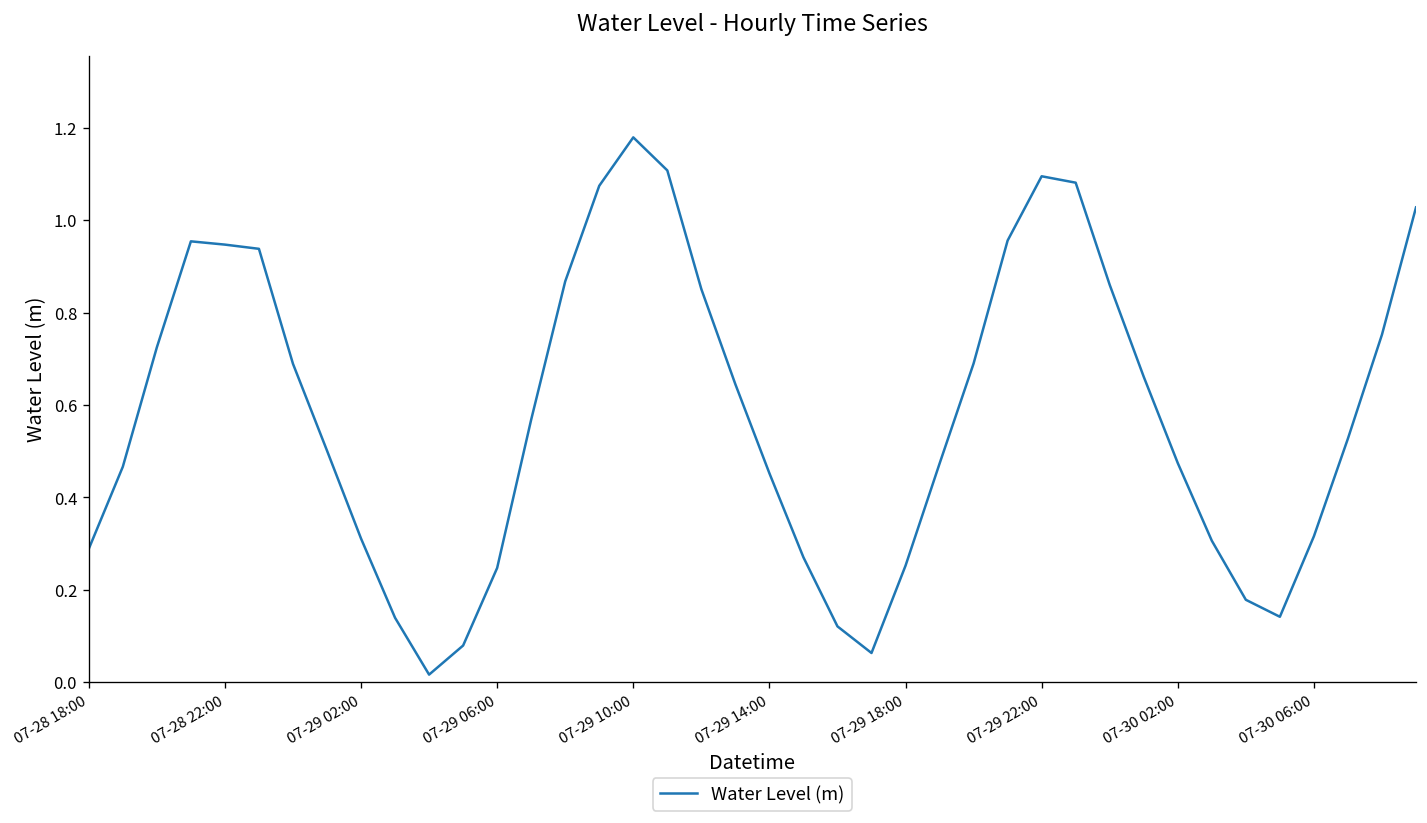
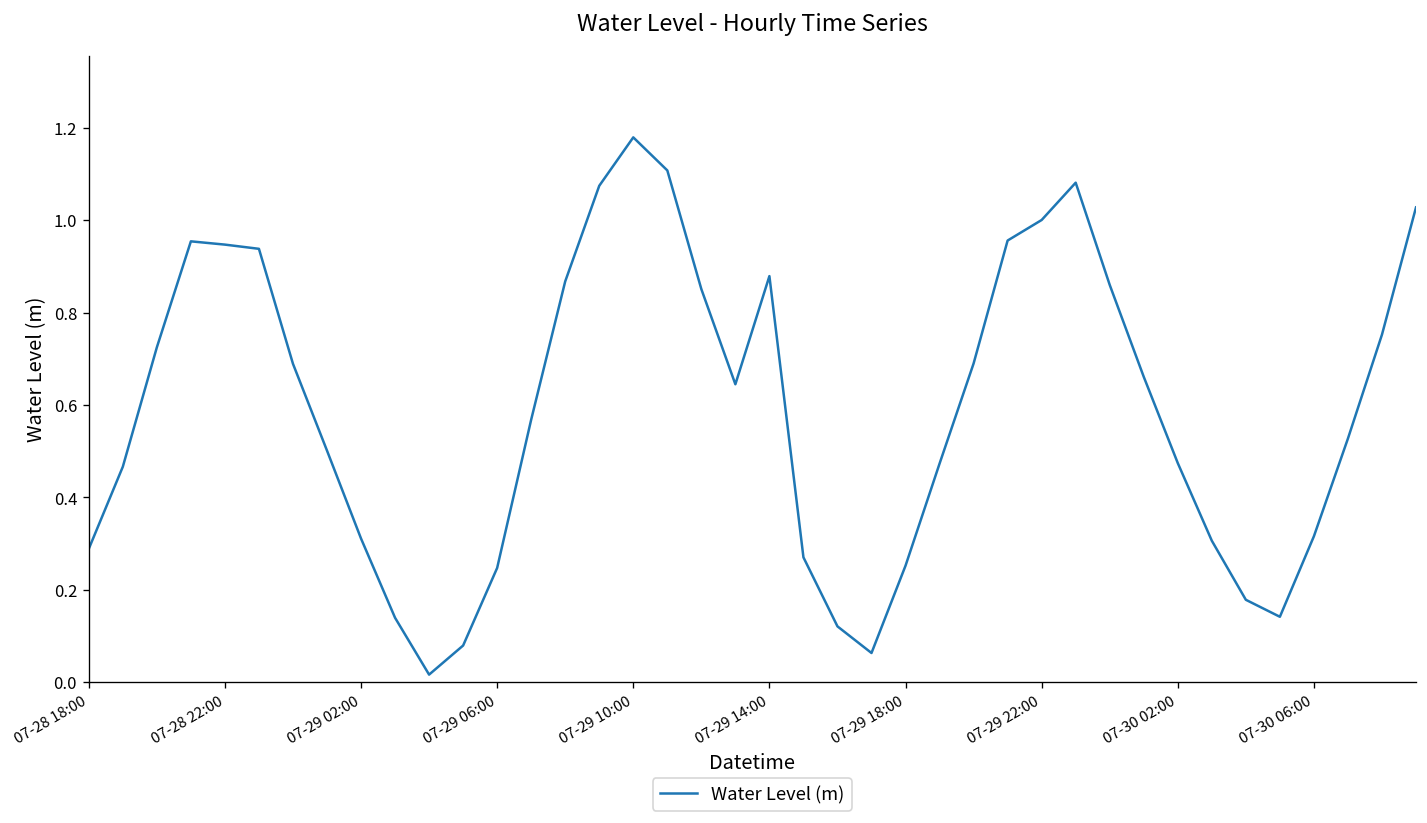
  {
    "07-28 18:00": 0.29,
    "07-28 22:00": 0.95,
    "07-29 02:00": 0.31,
    "07-29 06:00": 0.25,
    "07-29 10:00": 1.18,
-   "07-29 14:00": 0.45,
+   "07-29 14:00": 0.88,
    "07-29 18:00": 0.25,
-   "07-29 22:00": 1.10,
+   "07-29 22:00": 1.00,
    "07-30 02:00": 0.47,
    "07-30 06:00": 0.32
  }
